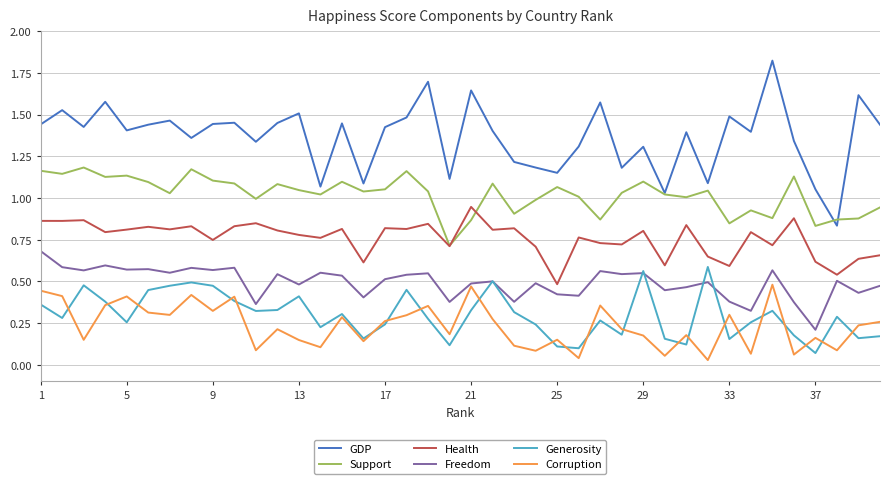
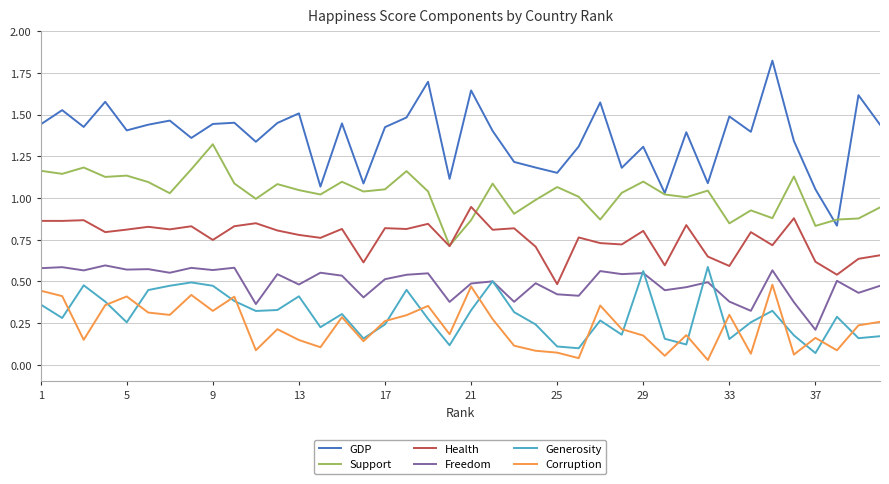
  {
    "Support": {
      "1": 1.16,
      "5": 1.13,
-     "9": 1.10,
+     "9": 1.32,
      "13": 1.05,
      "17": 1.05,
      "21": 0.87,
      "25": 1.07,
      "29": 1.10,
      "33": 0.85,
      "37": 0.83
    },
    "Health": {
      "1": 0.86,
      "5": 0.81,
      "9": 0.75,
      "13": 0.78,
      "17": 0.82,
      "21": 0.95,
      "25": 0.48,
      "29": 0.80,
      "33": 0.59,
      "37": 0.62
    },
    "Freedom": {
-     "1": 0.68,
+     "1": 0.58,
      "5": 0.57,
      "9": 0.57,
      "13": 0.48,
      "17": 0.51,
      "21": 0.49,
      "25": 0.42,
      "33": 0.38,
      "37": 0.21
    },
    "Corruption": {
      "1": 0.44,
      "5": 0.41,
      "9": 0.32,
      "13": 0.15,
      "17": 0.26,
      "21": 0.47,
-     "25": 0.15,
+     "25": 0.07,
      "29": 0.18,
      "33": 0.30,
      "37": 0.16
    }
  }
